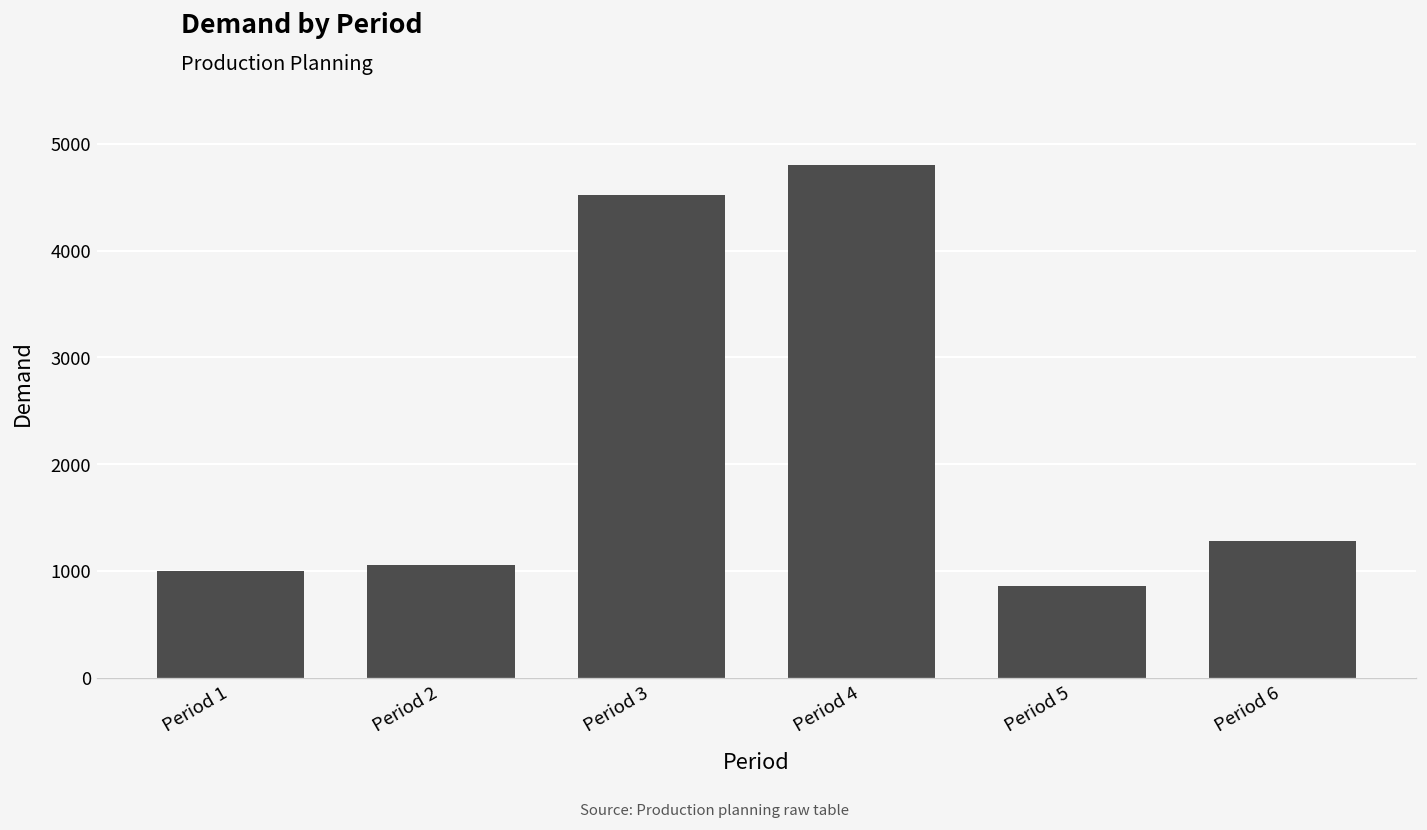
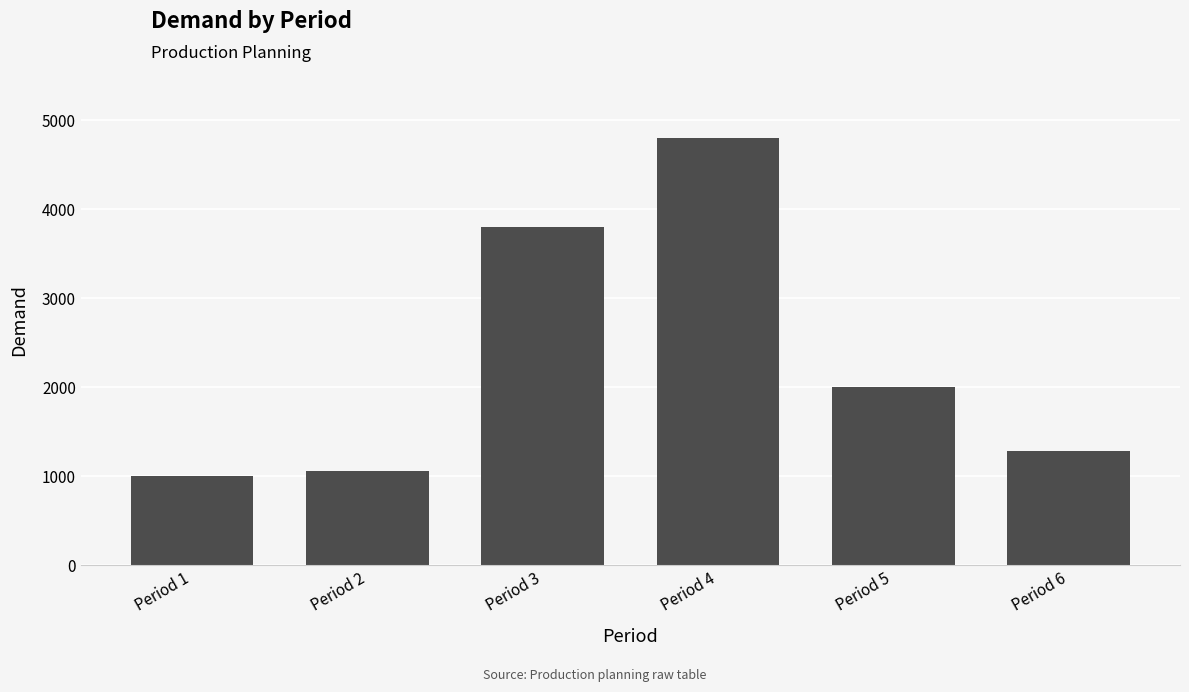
  {
    "Period 1": 1000,
    "Period 2": 1100,
-   "Period 3": 4500,
+   "Period 3": 3800,
    "Period 4": 4800,
-   "Period 5": 900,
+   "Period 5": 2000,
    "Period 6": 1300
  }
